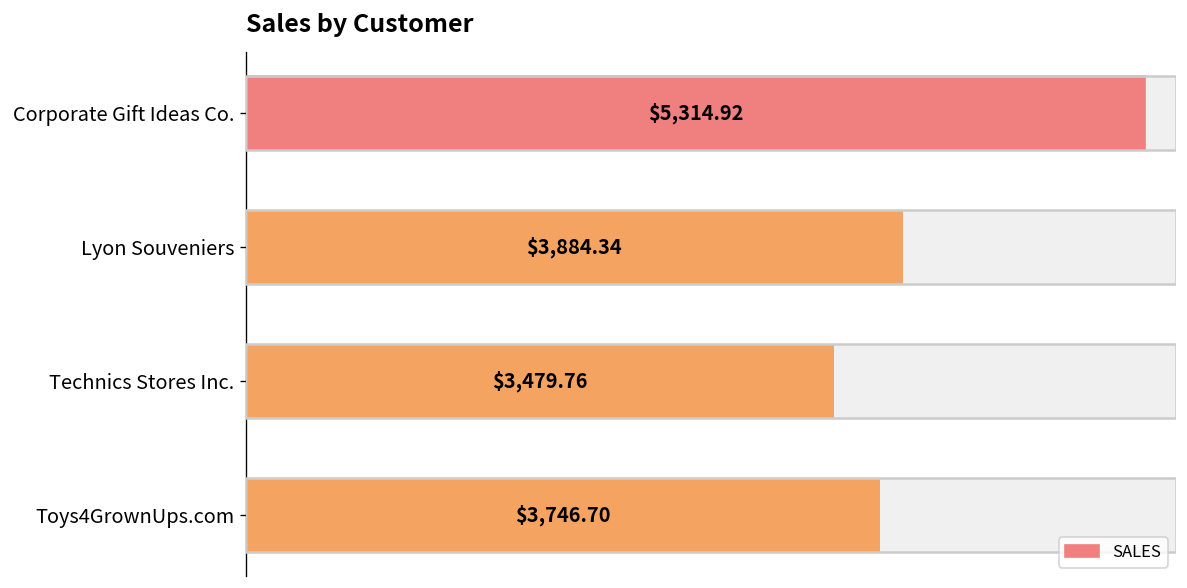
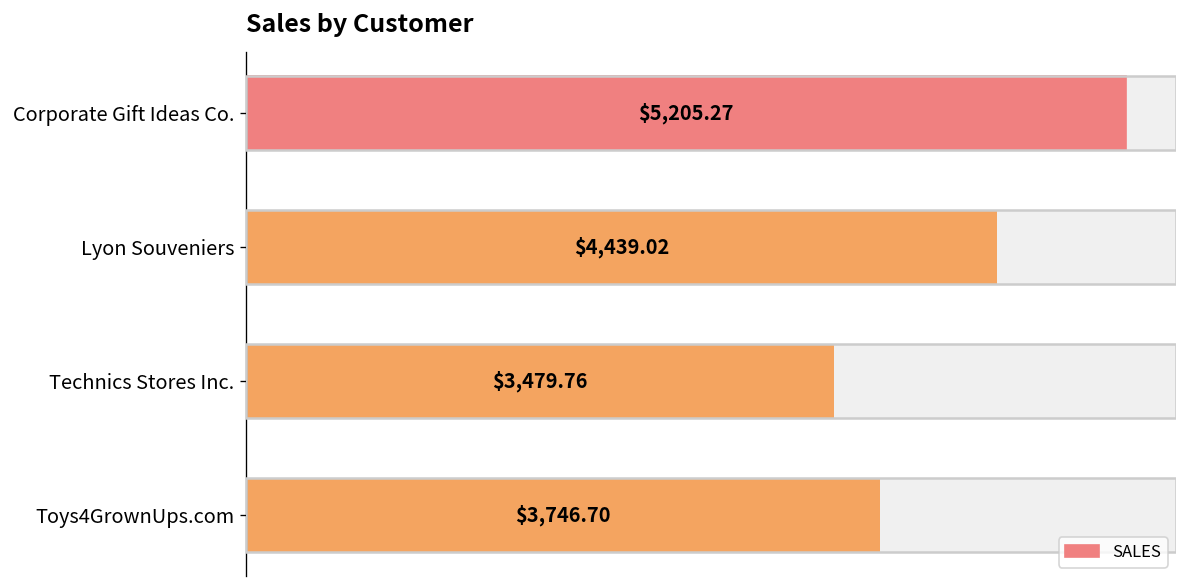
  {
    "SALES": {
-     "Corporate Gift Ideas Co.": "$5,314.92",
-     "Lyon Souveniers": "$3,884.34"
+     "Corporate Gift Ideas Co.": "$5,205.27",
+     "Lyon Souveniers": "$4,439.02"
    }
  }
